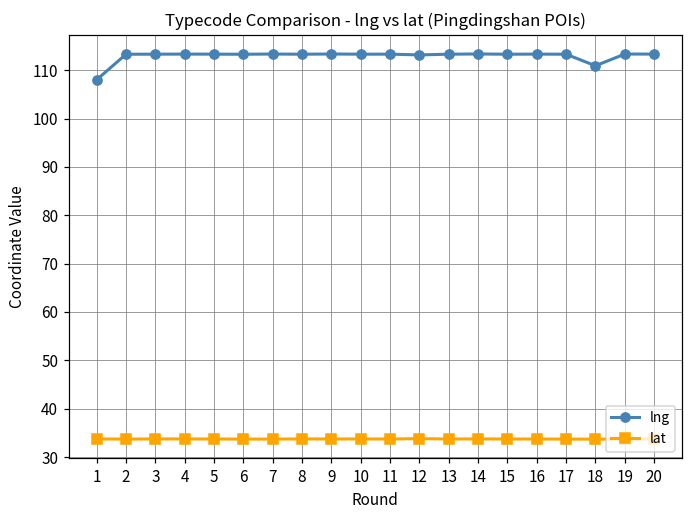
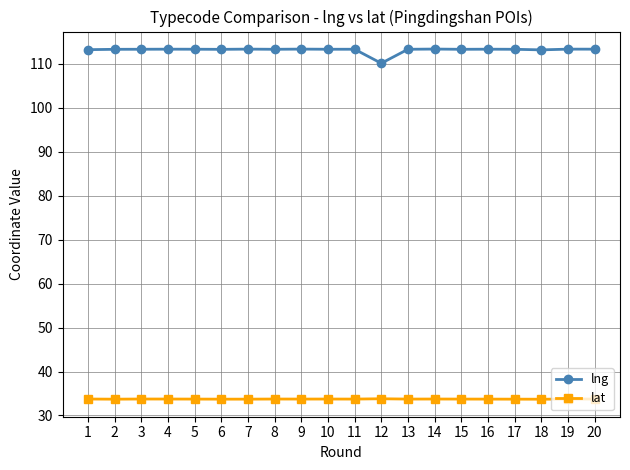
  {
    "lng": {
-     "1": 108,
+     "1": 113,
      "2": 113,
      "3": 113,
      "4": 113,
      "5": 113,
      "6": 113,
      "7": 113,
      "8": 113,
      "9": 113,
      "10": 113,
      "11": 113,
-     "12": 113,
+     "12": 110,
      "13": 113,
      "14": 113,
      "15": 113,
      "16": 113,
      "17": 113,
-     "18": 111,
+     "18": 113,
      "19": 113,
      "20": 113
    },
    "lat": {
      "1": 34,
      "2": 34,
      "3": 34,
      "4": 34,
      "5": 34,
      "6": 34,
      "7": 34,
      "8": 34,
      "9": 34,
      "10": 34,
      "11": 34,
      "12": 34,
      "13": 34,
      "14": 34,
      "15": 34,
      "16": 34,
      "17": 34,
      "18": 34
    }
  }
